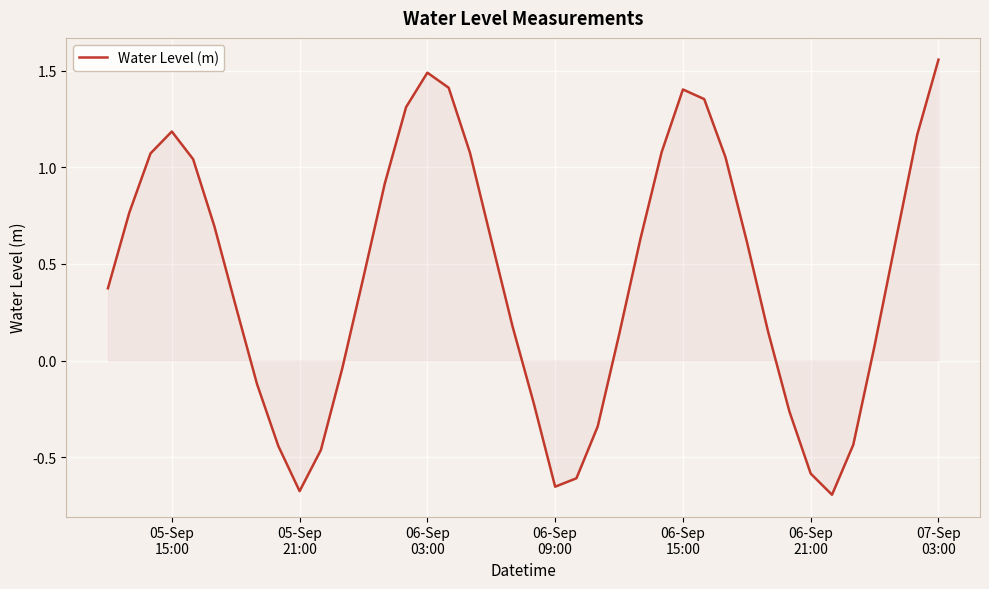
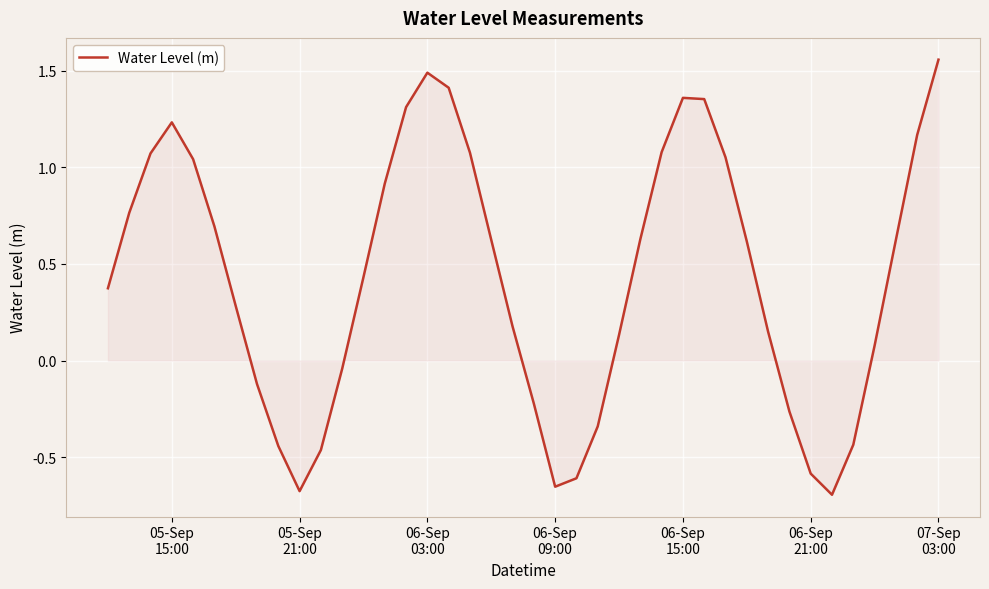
  {
    "Water Level (m)": {
-     "05-Sep 15:00": 1.19,
+     "05-Sep 15:00": 1.23,
      "05-Sep 21:00": -0.68,
      "06-Sep 09:00": -0.65,
-     "06-Sep 15:00": 1.40,
+     "06-Sep 15:00": 1.36,
      "06-Sep 21:00": -0.59
    }
  }
